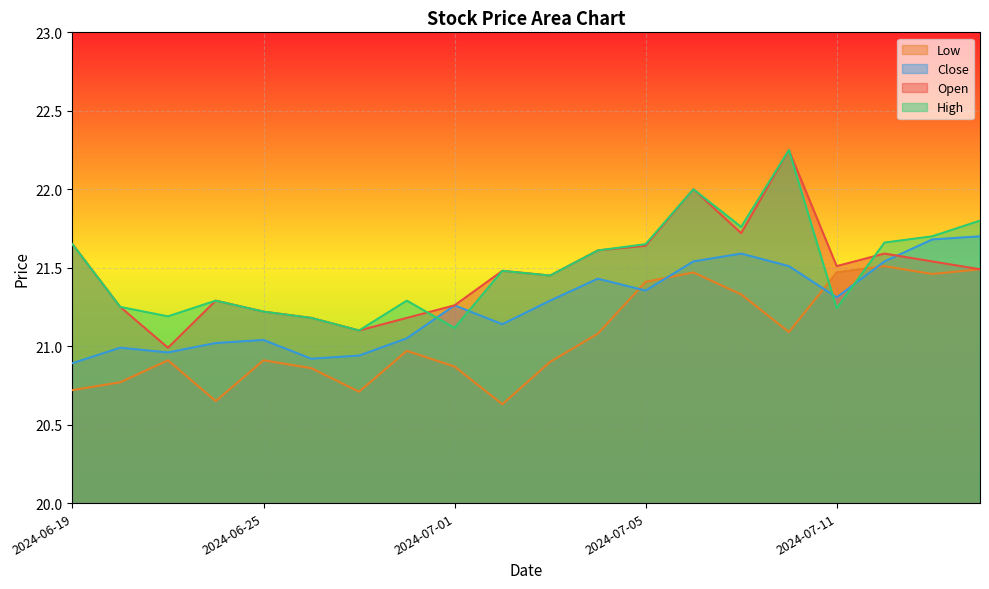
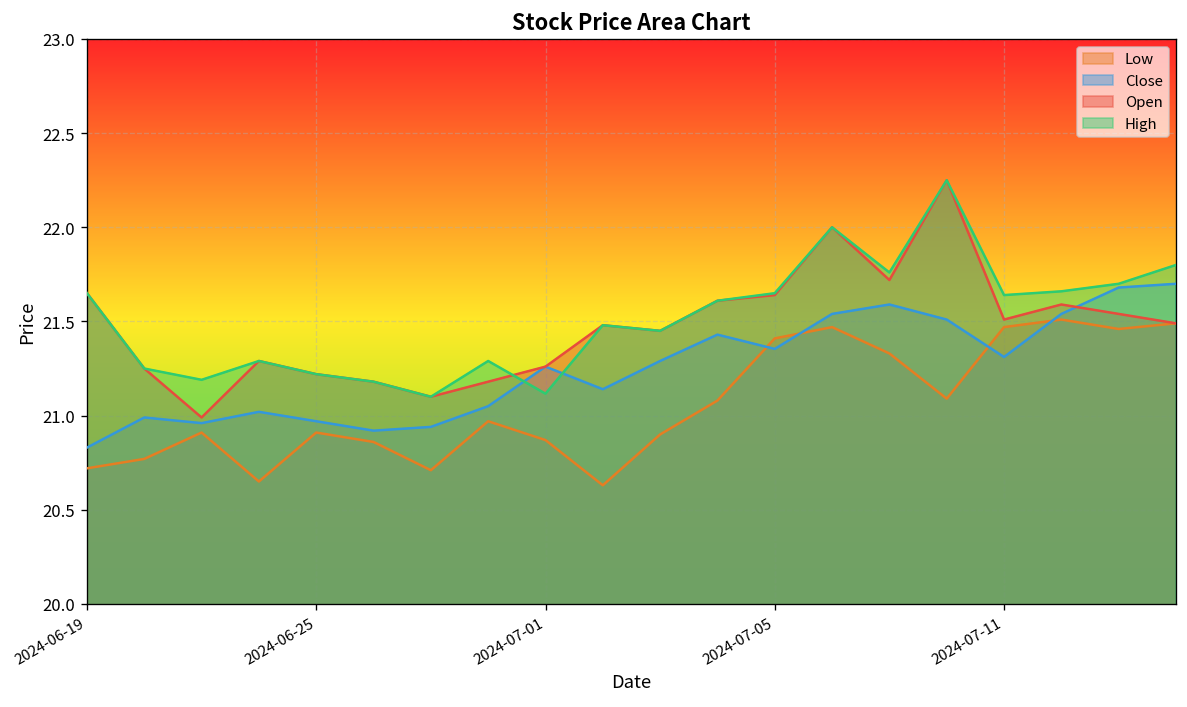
  {
    "Close": {
-     "2024-06-19": 20.89,
-     "2024-06-25": 21.04,
+     "2024-06-19": 20.83,
+     "2024-06-25": 20.97,
      "2024-07-05": 21.35,
      "2024-07-11": 21.31
    },
    "High": {
      "2024-07-01": 21.12,
-     "2024-07-11": 21.24
+     "2024-07-11": 21.64
    }
  }
